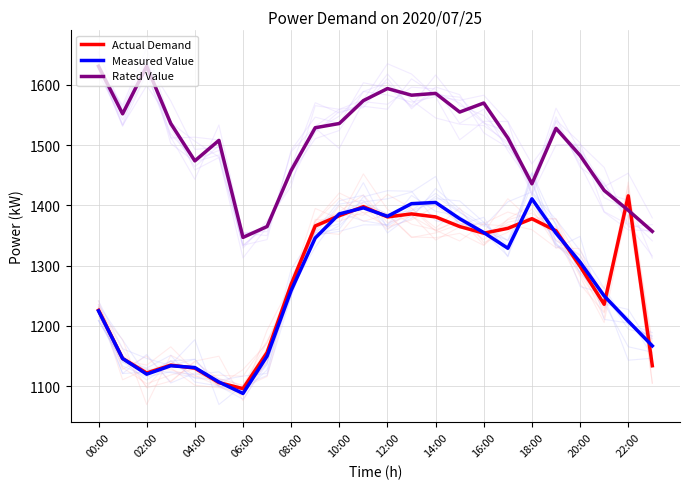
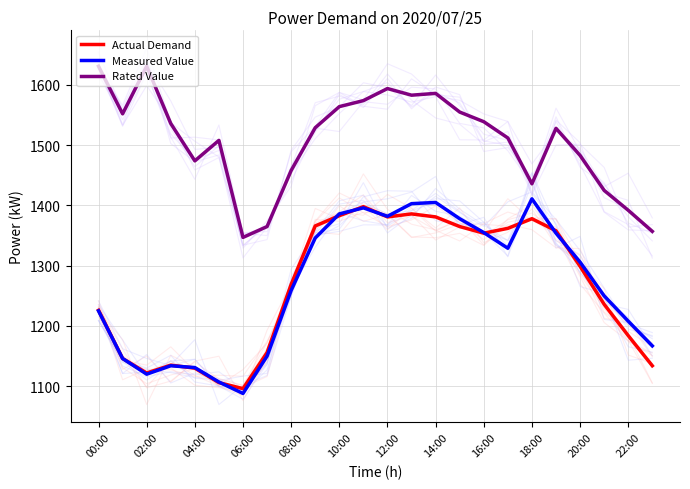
  {
    "Actual Demand": {
      "14:00": 1380,
-     "22:00": 1420
+     "22:00": 1180
    },
    "Rated Value": {
      "06:00": 1350,
-     "10:00": 1540,
-     "16:00": 1570,
+     "10:00": 1560,
+     "16:00": 1540,
      "20:00": 1480
    }
  }
